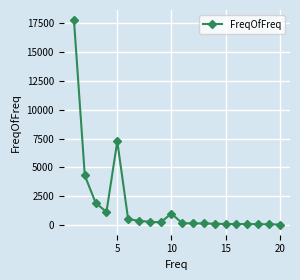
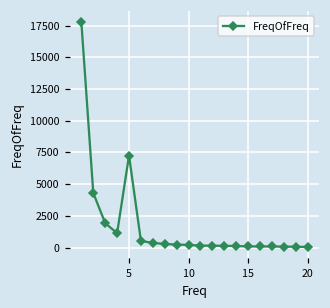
  {
    "5": 7300,
-   "10": 1000,
+   "10": 200,
    "15": 100,
    "20": 0
  }
